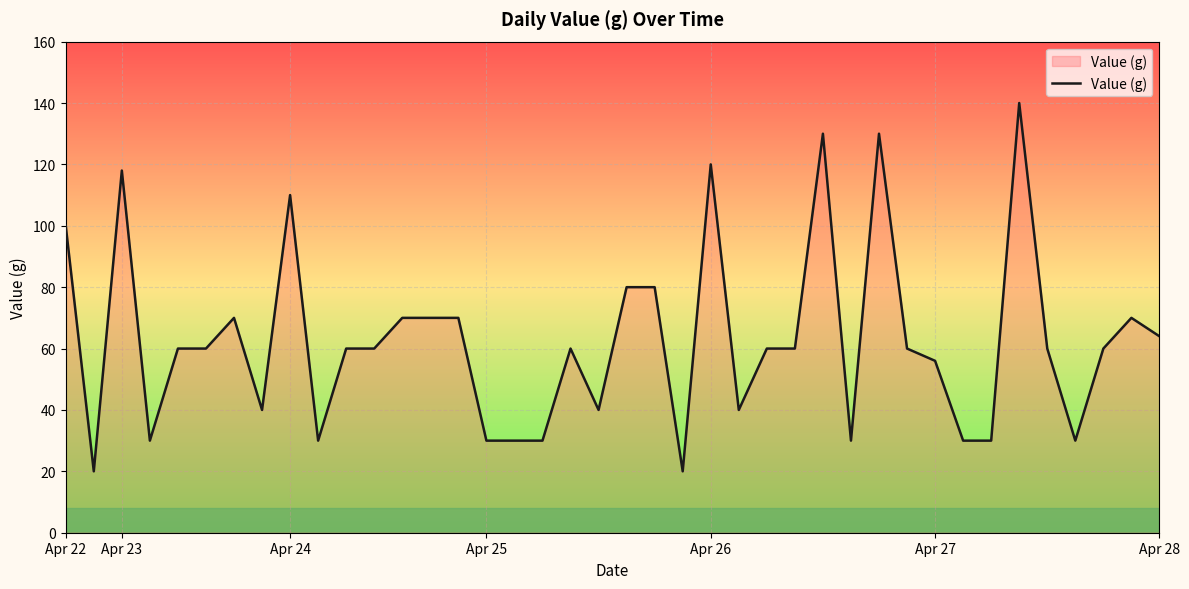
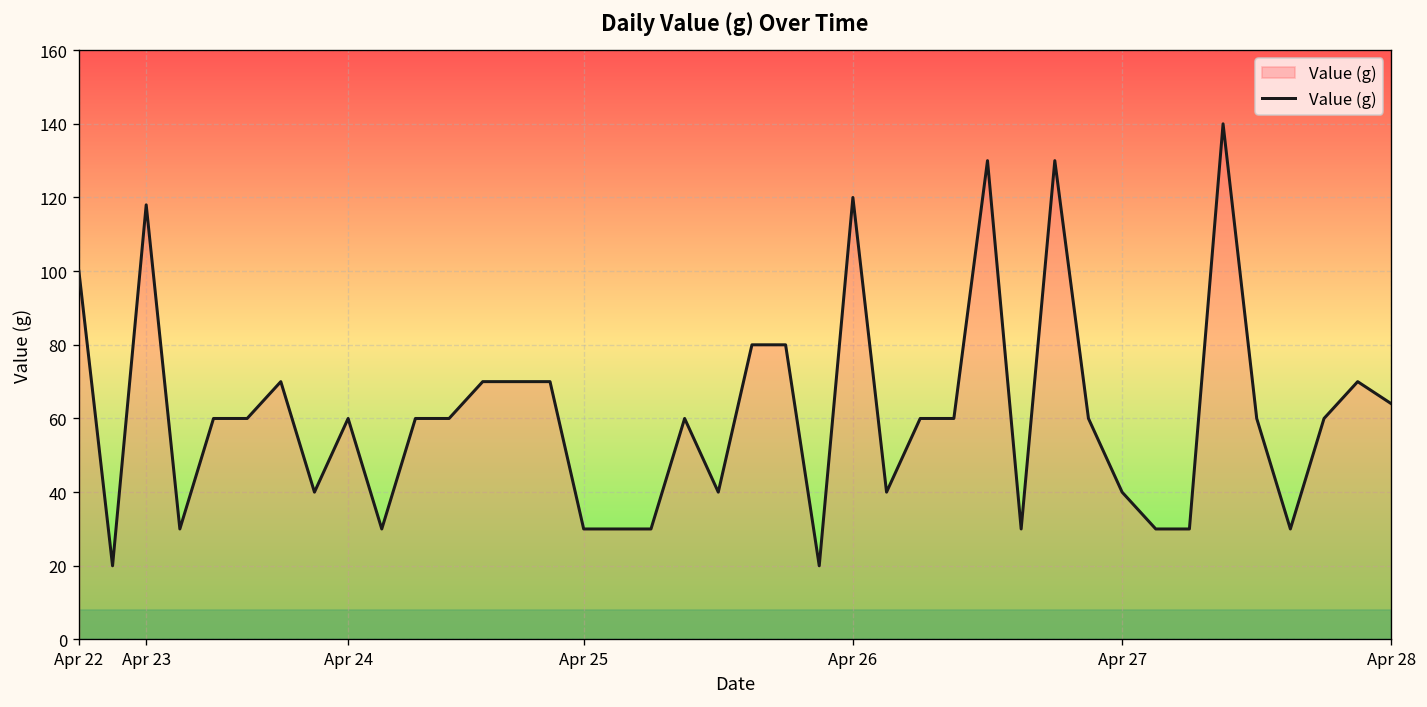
  {
    "Apr 22": 100,
    "Apr 23": 118,
-   "Apr 24": 110,
+   "Apr 24": 60,
    "Apr 25": 30,
    "Apr 26": 120,
-   "Apr 27": 56,
+   "Apr 27": 40,
    "Apr 28": 64
  }
